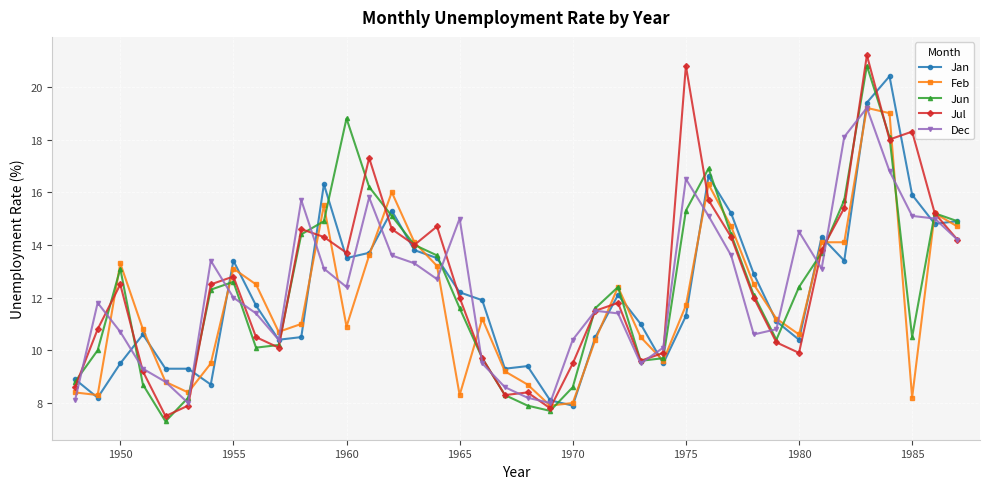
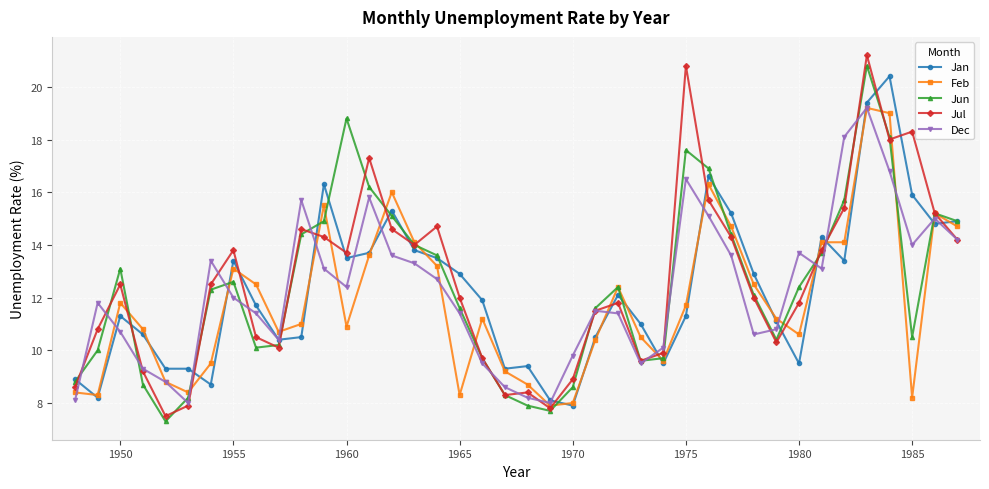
  {
    "Jan": {
-     "1950": 9.5,
+     "1950": 11.3,
      "1955": 13.4,
      "1960": 13.5,
-     "1965": 12.2,
+     "1965": 12.9,
      "1970": 7.9,
      "1975": 11.3,
-     "1980": 10.4,
+     "1980": 9.5,
      "1985": 15.9
    },
    "Feb": {
-     "1950": 13.3,
+     "1950": 11.8,
      "1955": 13.1,
      "1960": 10.9,
      "1965": 8.3,
      "1970": 8.0,
      "1975": 11.7,
      "1980": 10.6,
      "1985": 8.2
    },
    "Jun": {
      "1950": 13.1,
      "1955": 12.6,
      "1960": 18.8,
      "1965": 11.6,
      "1970": 8.6,
-     "1975": 15.3,
+     "1975": 17.6,
      "1980": 12.4,
      "1985": 10.5
    },
    "Jul": {
      "1950": 12.5,
-     "1955": 12.8,
+     "1955": 13.8,
      "1960": 13.7,
      "1965": 12.0,
-     "1970": 9.5,
+     "1970": 8.9,
      "1975": 20.8,
-     "1980": 9.9,
+     "1980": 11.8,
      "1985": 18.3
    },
    "Dec": {
      "1950": 10.7,
      "1955": 12.0,
      "1960": 12.4,
-     "1965": 15.0,
-     "1970": 10.4,
+     "1965": 11.4,
+     "1970": 9.8,
      "1975": 16.5,
-     "1980": 14.5,
-     "1985": 15.1
+     "1980": 13.7,
+     "1985": 14.0
    }
  }
